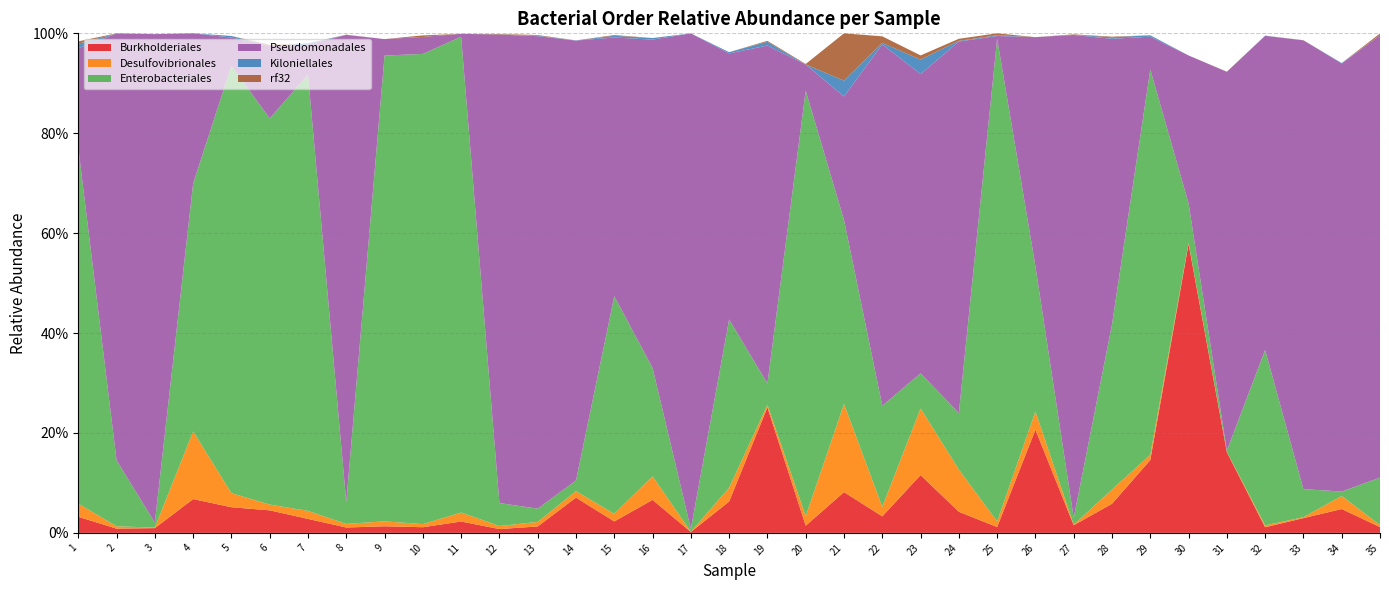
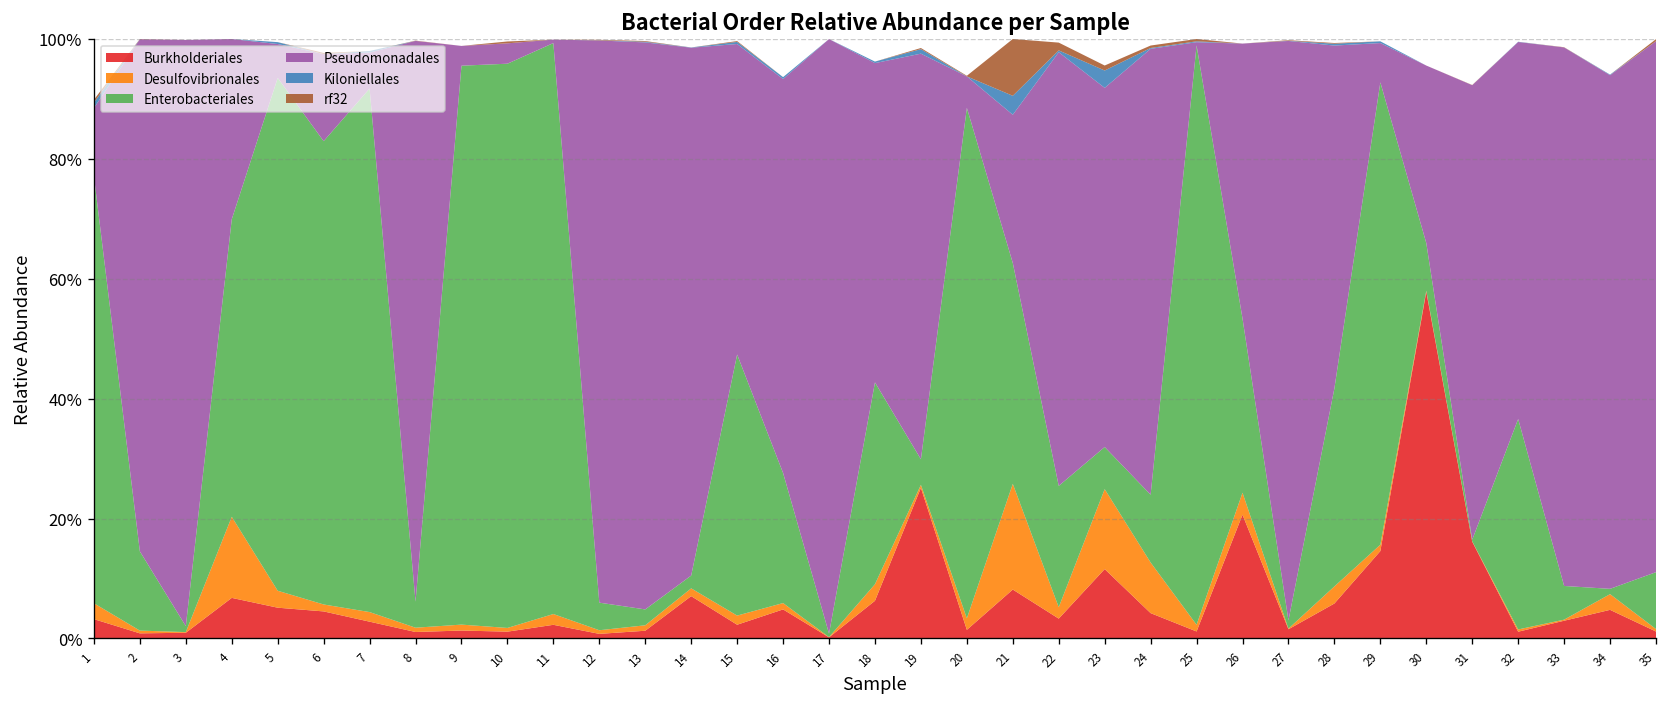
  {
    "Burkholderiales": {
      "1": "3%",
      "4": "7%",
      "5": "5%",
      "6": "5%",
      "7": "3%",
      "8": "1%",
      "9": "1%",
      "10": "1%",
      "11": "2%",
      "12": "1%",
      "13": "1%",
      "14": "7%",
      "15": "2%",
-     "16": "7%",
+     "16": "5%",
      "18": "6%",
      "20": "1%",
      "21": "8%",
      "22": "3%",
      "23": "12%",
      "24": "4%",
      "25": "1%",
      "26": "21%",
      "28": "6%",
      "29": "15%",
      "34": "5%"
    },
    "Desulfovibrionales": {
      "1": "3%",
      "4": "14%",
      "5": "3%",
      "6": "1%",
      "7": "2%",
      "8": "1%",
      "9": "1%",
      "10": "1%",
      "11": "2%",
      "12": "1%",
      "13": "1%",
      "14": "1%",
      "15": "2%",
-     "16": "5%",
+     "16": "1%",
      "18": "3%",
      "20": "2%",
      "21": "18%",
      "22": "2%",
      "23": "13%",
      "24": "8%",
      "25": "1%",
      "26": "4%",
      "28": "3%",
      "29": "1%",
      "34": "3%"
    },
    "Enterobacteriales": {
      "1": "71%",
      "2": "13%",
      "3": "1%",
      "4": "50%",
      "6": "77%",
      "8": "4%",
      "9": "93%",
      "10": "94%",
      "11": "95%",
      "12": "5%",
      "13": "3%",
      "14": "2%",
      "15": "44%",
      "16": "22%",
      "17": "1%",
      "18": "34%",
      "19": "4%",
      "20": "85%",
      "21": "37%",
      "22": "20%",
      "23": "7%",
      "24": "11%",
      "25": "97%",
      "26": "29%",
      "27": "1%",
      "28": "33%",
      "29": "77%",
      "30": "8%",
      "32": "35%",
      "33": "6%",
      "34": "1%",
      "35": "9%"
    },
    "Pseudomonadales": {
-     "1": "20%",
+     "1": "11%",
      "19": "68%",
      "21": "25%",
      "23": "60%"
    },
    "Kiloniellales": {
      "21": "3%",
      "23": "3%"
    },
    "rf32": {
      "21": "9%",
      "22": "1%",
      "23": "1%"
    }
  }
